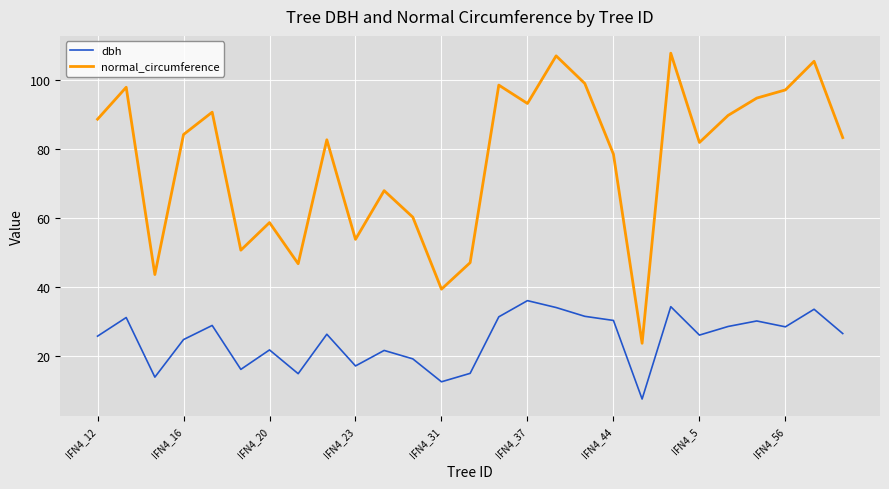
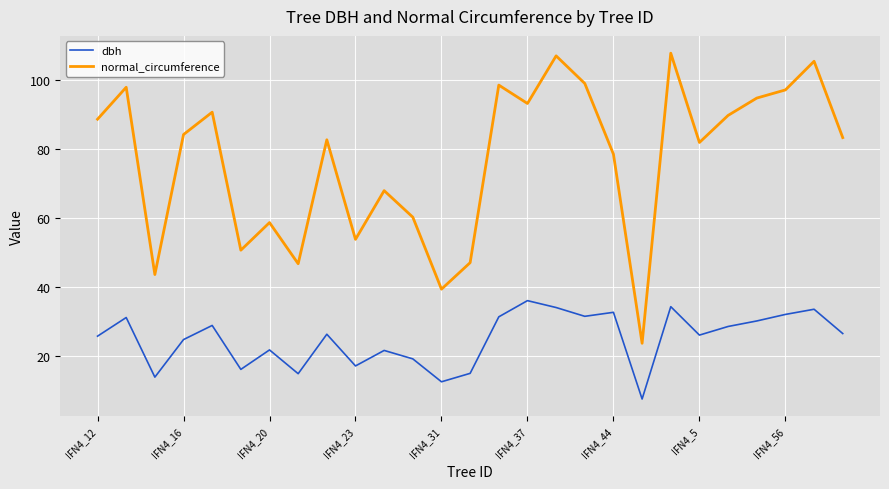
  {
    "dbh": {
      "IFN4_12": 26,
      "IFN4_16": 25,
      "IFN4_20": 22,
      "IFN4_23": 17,
      "IFN4_31": 13,
      "IFN4_37": 36,
-     "IFN4_44": 30,
+     "IFN4_44": 33,
      "IFN4_5": 26,
-     "IFN4_56": 29
+     "IFN4_56": 32
    },
    "normal_circumference": {
      "IFN4_12": 89,
      "IFN4_16": 84,
      "IFN4_20": 59,
      "IFN4_23": 54,
      "IFN4_31": 39,
      "IFN4_37": 93,
      "IFN4_44": 79,
      "IFN4_5": 82,
      "IFN4_56": 97
    }
  }
